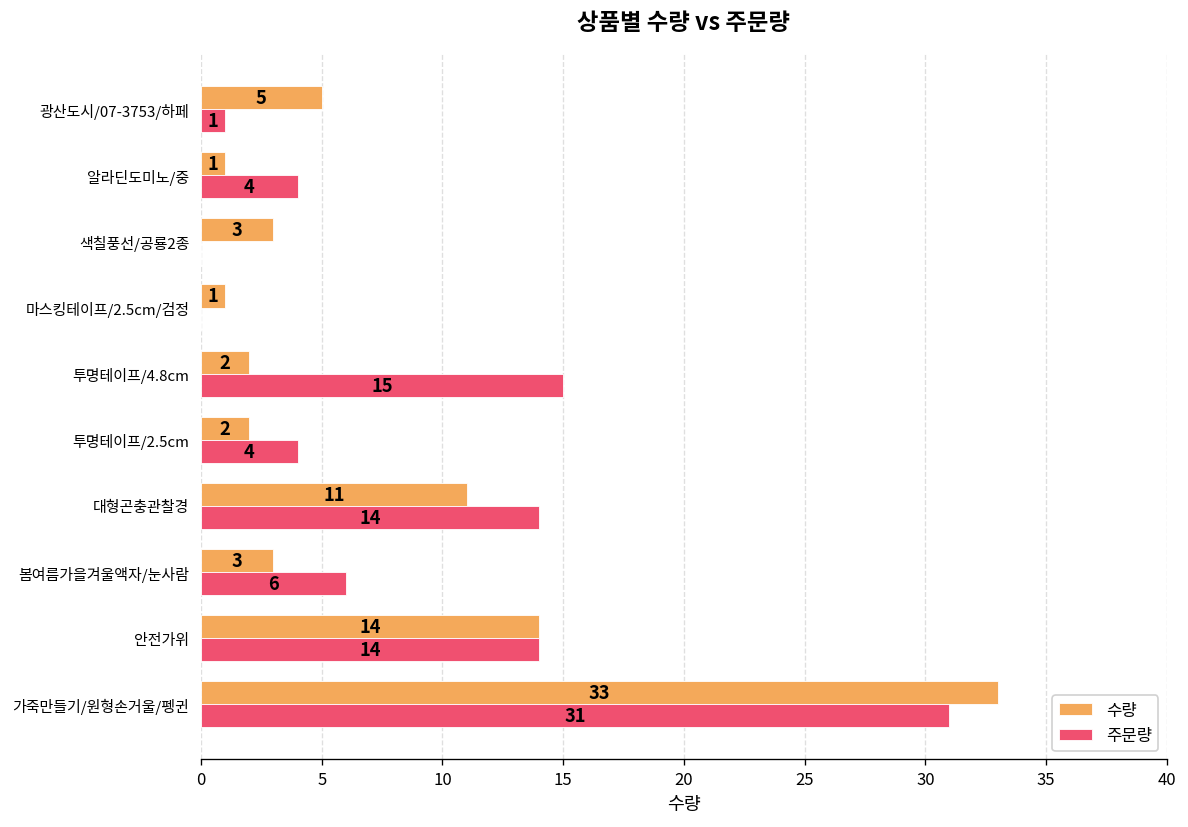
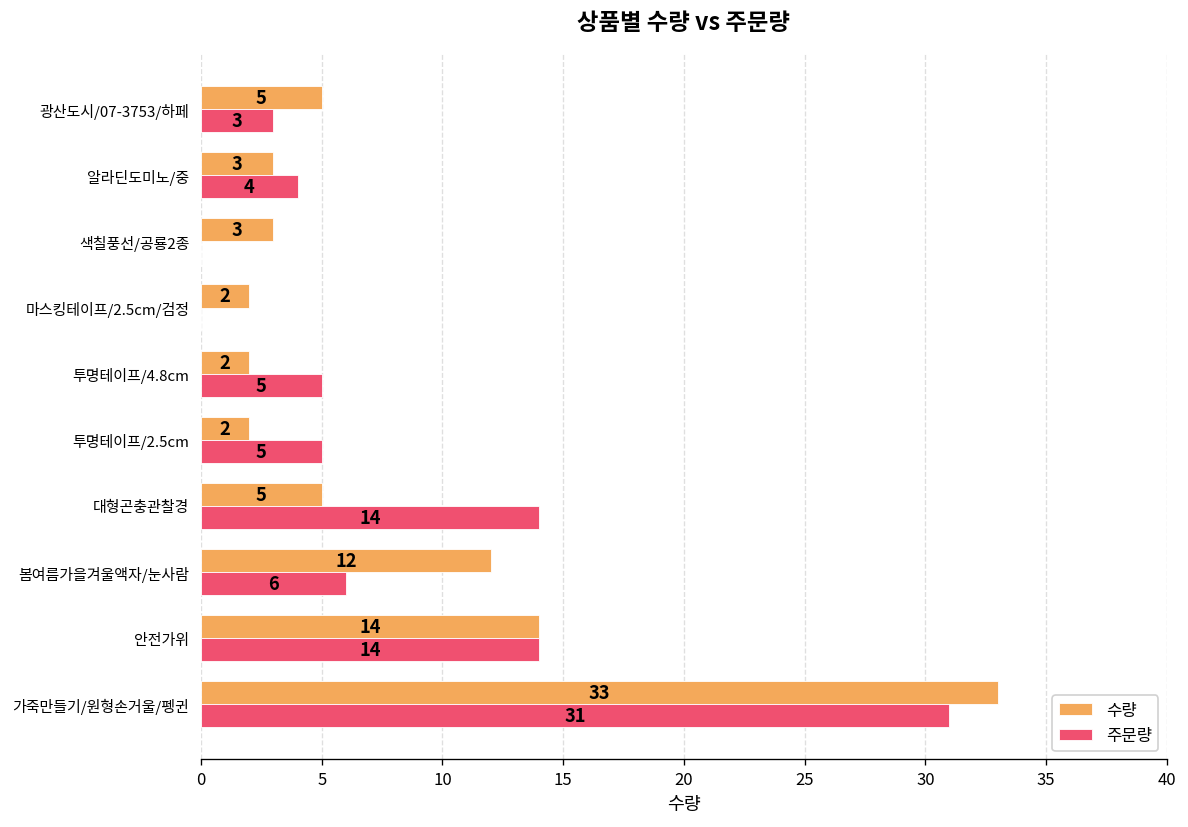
  {
    "수량": {
      "광산도시/07-3753/하페": 5,
-     "알라딘도미노/중": 1,
+     "알라딘도미노/중": 3,
      "색칠풍선/공룡2종": 3,
-     "마스킹테이프/2.5cm/검정": 1,
+     "마스킹테이프/2.5cm/검정": 2,
      "투명테이프/4.8cm": 2,
      "투명테이프/2.5cm": 2,
-     "대형곤충관찰경": 11,
-     "봄여름가을겨울액자/눈사람": 3,
+     "대형곤충관찰경": 5,
+     "봄여름가을겨울액자/눈사람": 12,
      "안전가위": 14,
      "가죽만들기/원형손거울/펭귄": 33
    },
    "주문량": {
-     "광산도시/07-3753/하페": 1,
+     "광산도시/07-3753/하페": 3,
      "알라딘도미노/중": 4,
-     "투명테이프/4.8cm": 15,
-     "투명테이프/2.5cm": 4,
+     "투명테이프/4.8cm": 5,
+     "투명테이프/2.5cm": 5,
      "대형곤충관찰경": 14,
      "봄여름가을겨울액자/눈사람": 6,
      "안전가위": 14,
      "가죽만들기/원형손거울/펭귄": 31
    }
  }
